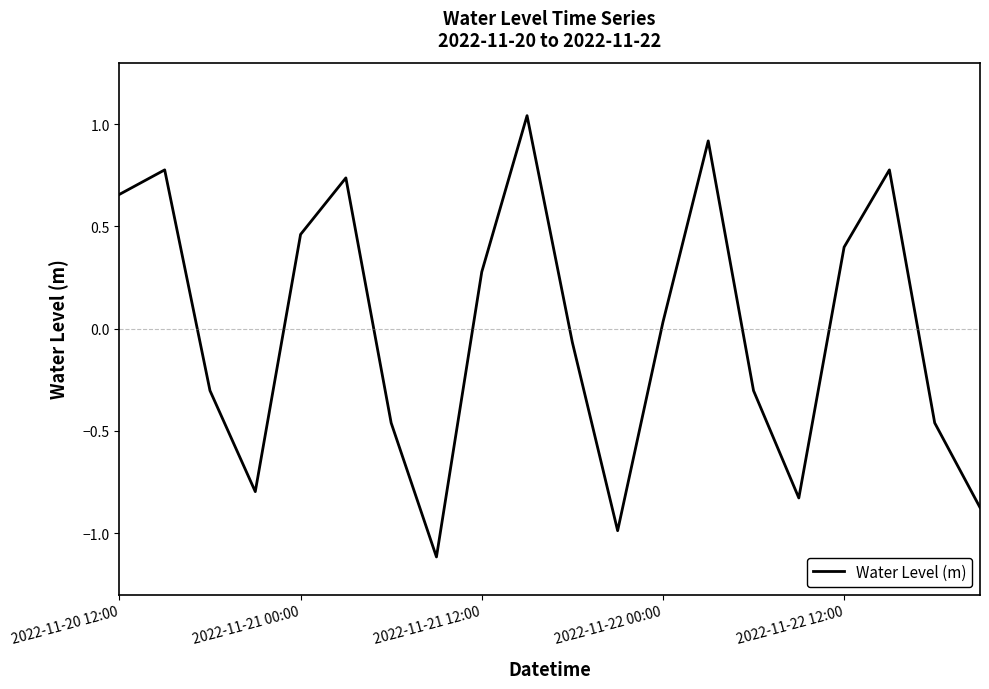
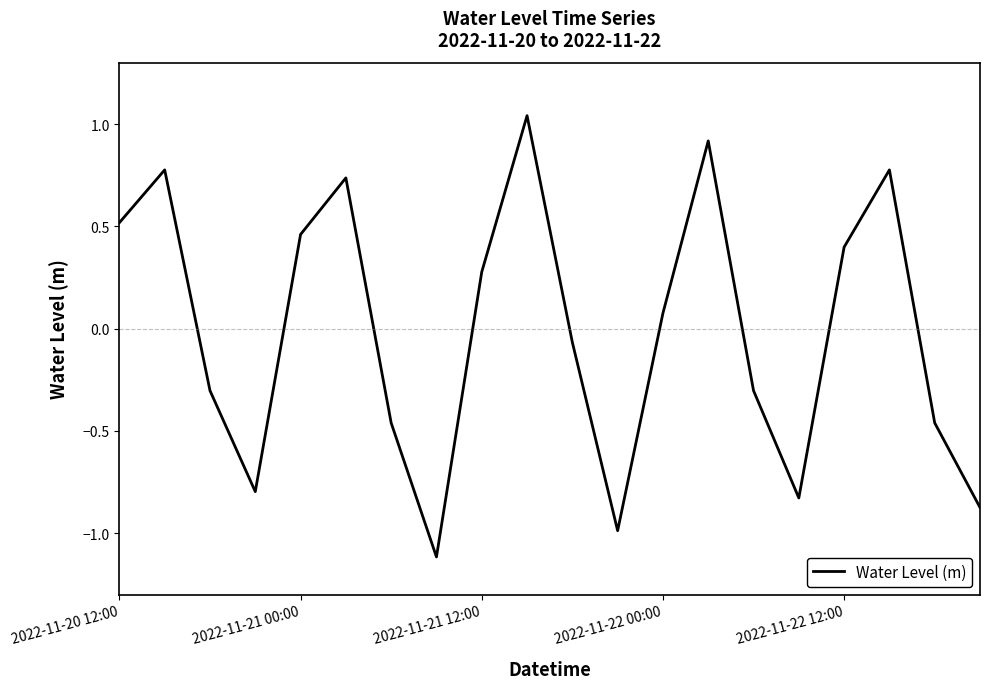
  {
-   "2022-11-20 12:00": 0.66,
+   "2022-11-20 12:00": 0.52,
    "2022-11-21 00:00": 0.46,
    "2022-11-21 12:00": 0.28,
-   "2022-11-22 00:00": 0.03,
+   "2022-11-22 00:00": 0.08,
    "2022-11-22 12:00": 0.40
  }
